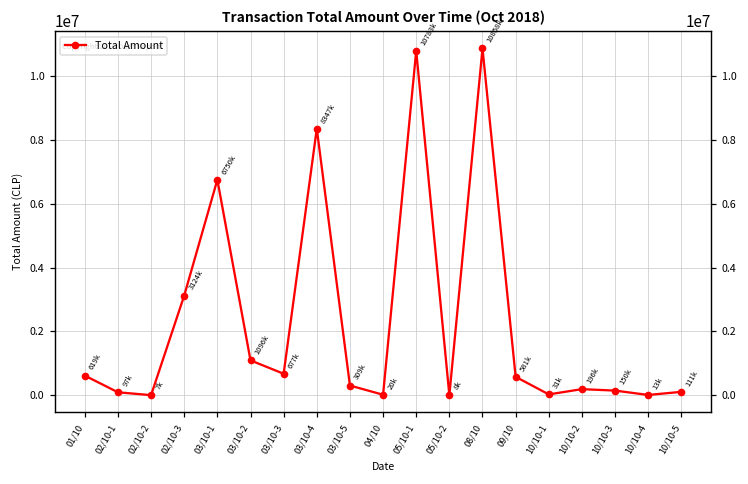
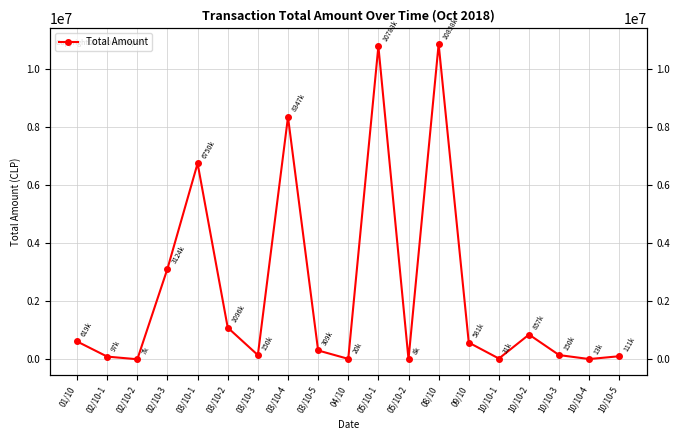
  {
    "01/10": "619k",
    "02/10-1": "97k",
    "02/10-2": "7k",
    "02/10-3": "3124k",
    "03/10-1": "6750k",
    "03/10-2": "1096k",
-   "03/10-3": "677k",
+   "03/10-3": "150k",
    "03/10-4": "8347k",
    "03/10-5": "309k",
    "04/10": "20k",
    "05/10-1": "10783k",
    "05/10-2": "8k",
    "08/10": "10858k",
    "09/10": "581k",
    "10/10-1": "31k",
-   "10/10-2": "196k",
+   "10/10-2": "857k",
    "10/10-3": "150k",
    "10/10-4": "13k",
    "10/10-5": "111k"
  }
